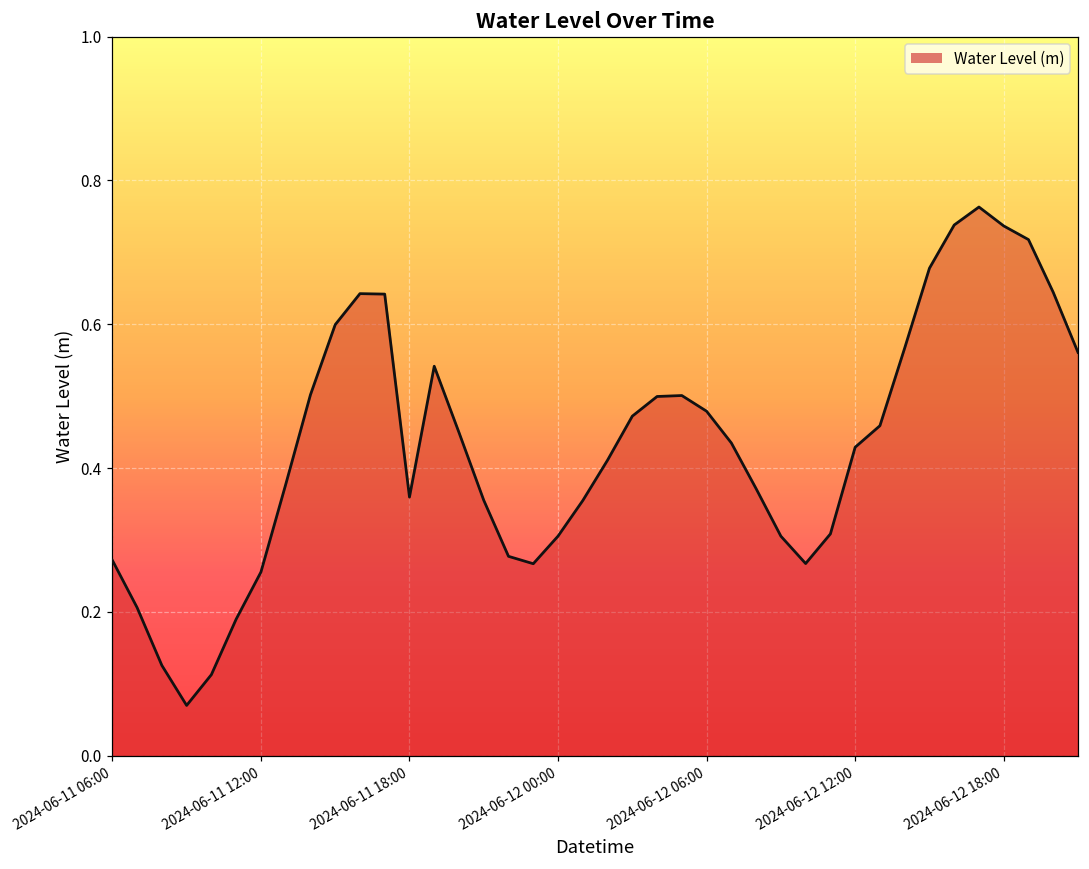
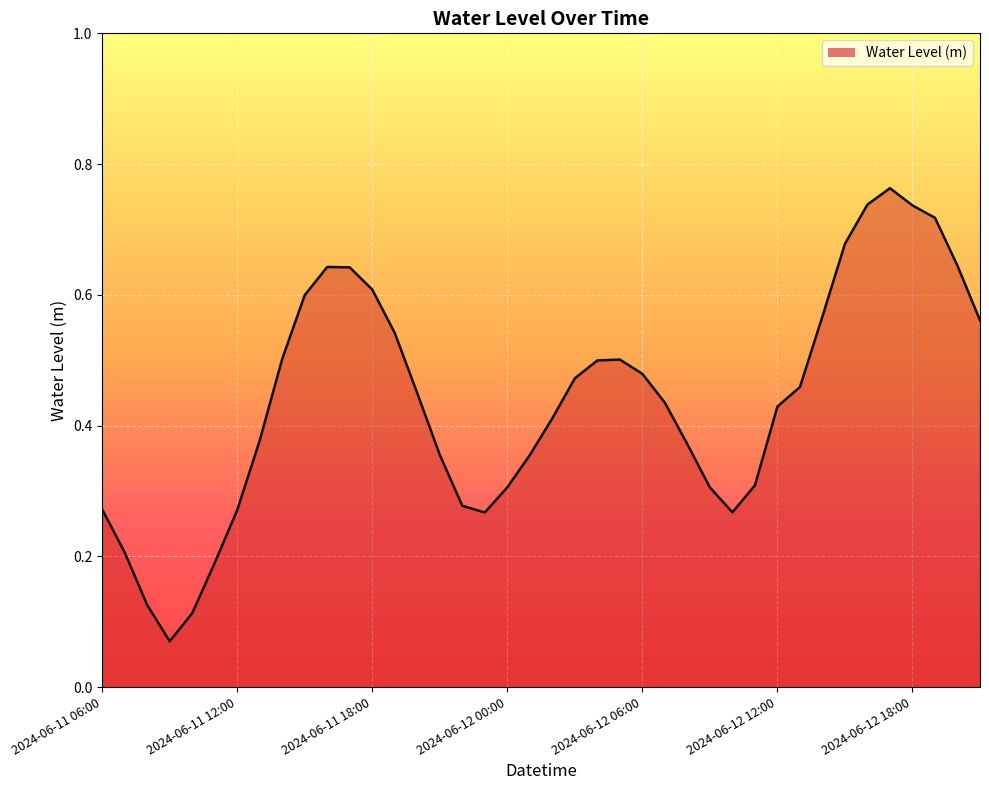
  {
    "2024-06-11 06:00": 0.27,
-   "2024-06-11 12:00": 0.26,
-   "2024-06-11 18:00": 0.36,
+   "2024-06-11 12:00": 0.27,
+   "2024-06-11 18:00": 0.61,
    "2024-06-12 00:00": 0.31,
    "2024-06-12 06:00": 0.48,
    "2024-06-12 12:00": 0.43,
    "2024-06-12 18:00": 0.74
  }
